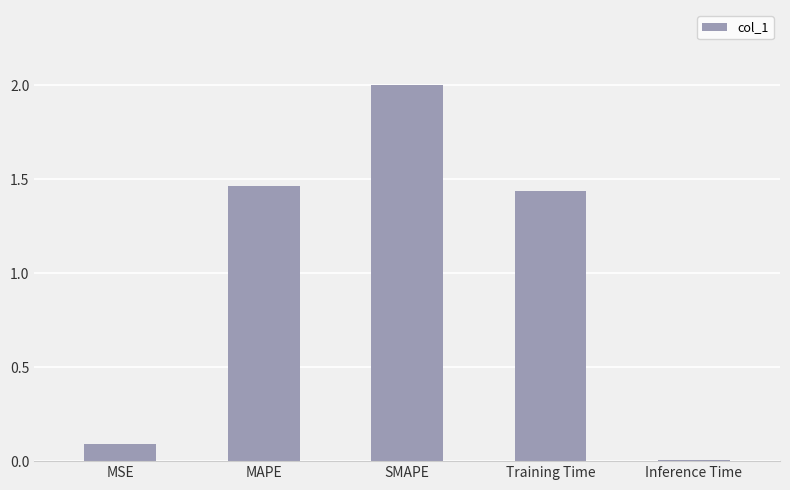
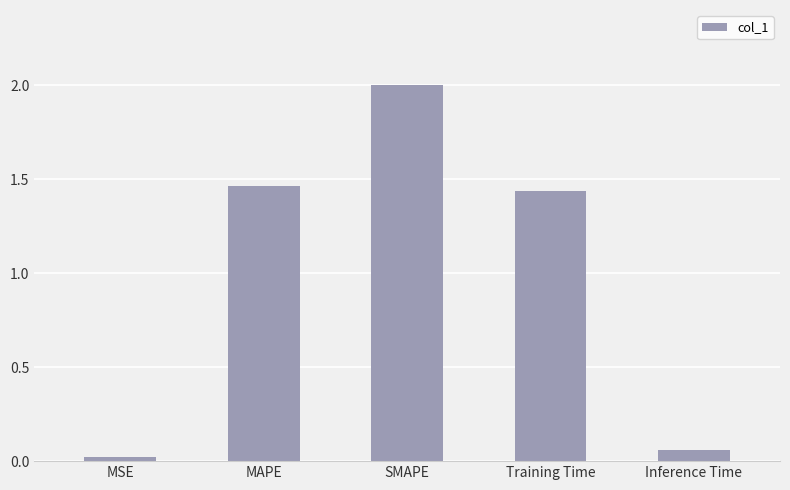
  {
-   "MSE": 0.09,
+   "MSE": 0.02,
    "MAPE": 1.46,
    "SMAPE": 2.00,
    "Training Time": 1.44,
-   "Inference Time": 0.01
+   "Inference Time": 0.06
  }
